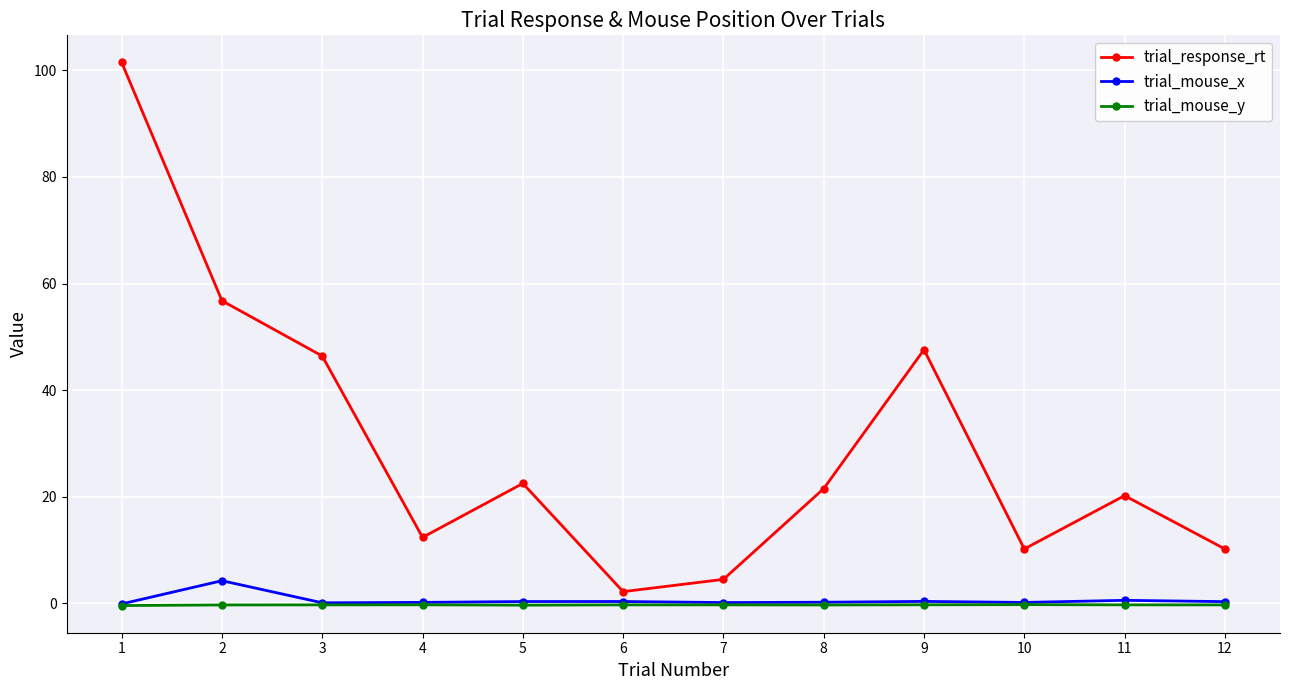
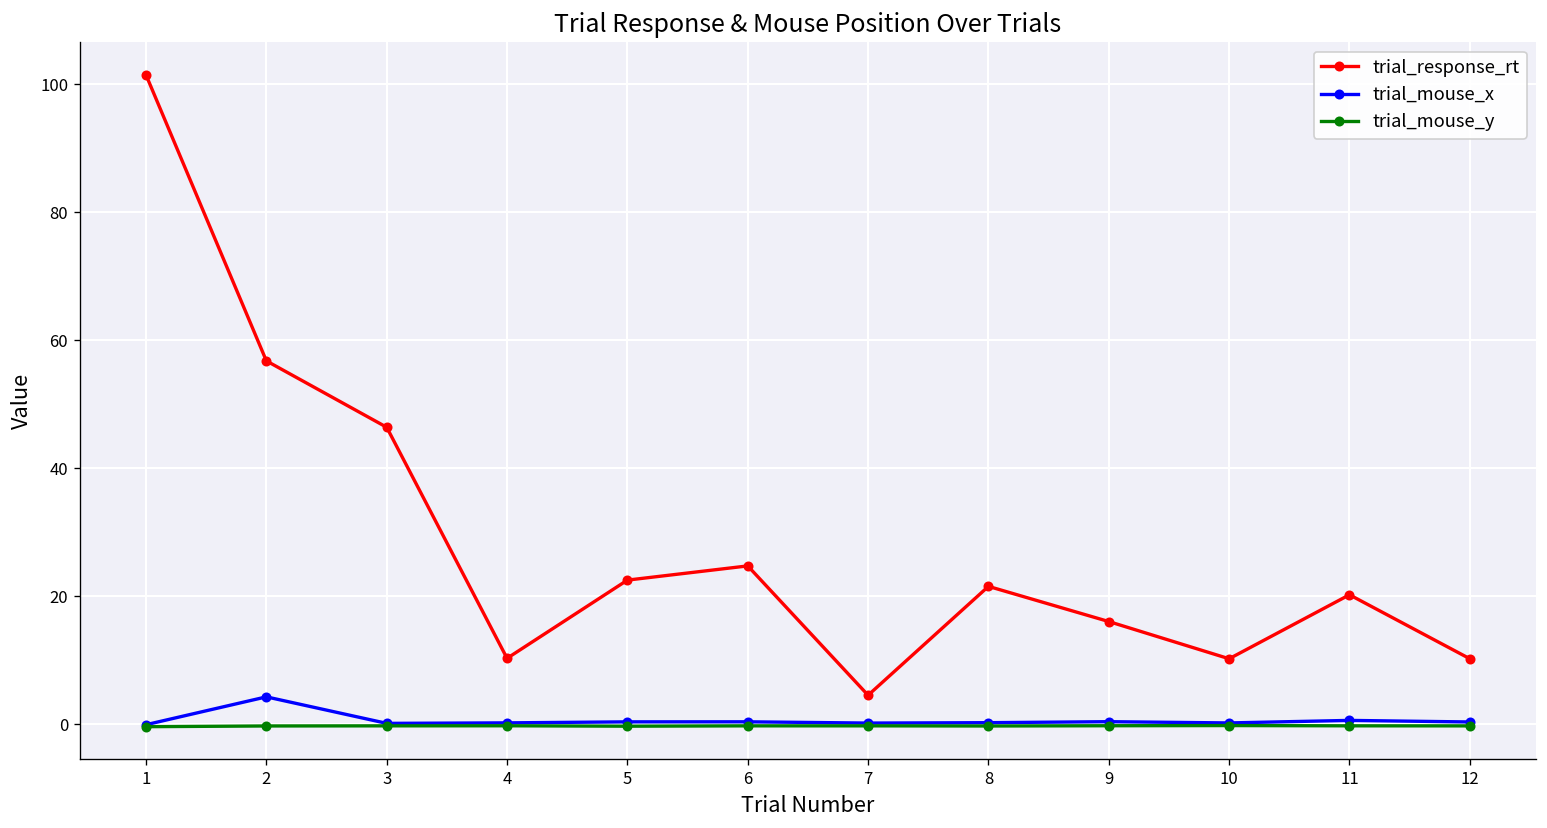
  {
    "trial_response_rt": {
      "1": 101,
      "2": 57,
      "3": 46,
-     "4": 12,
+     "4": 10,
      "5": 22,
-     "6": 2,
+     "6": 25,
      "7": 4,
      "8": 22,
-     "9": 48,
+     "9": 16,
      "10": 10,
      "11": 20,
      "12": 10
    },
    "trial_mouse_x": {
      "2": 4,
      "5": 0,
      "6": 0,
      "8": 0,
      "9": 0,
      "11": 1,
      "12": 0
    },
    "trial_mouse_y": {
      "2": 0,
      "5": 0,
      "6": 0,
      "8": 0,
      "9": 0,
      "11": 0,
      "12": 0
    }
  }
